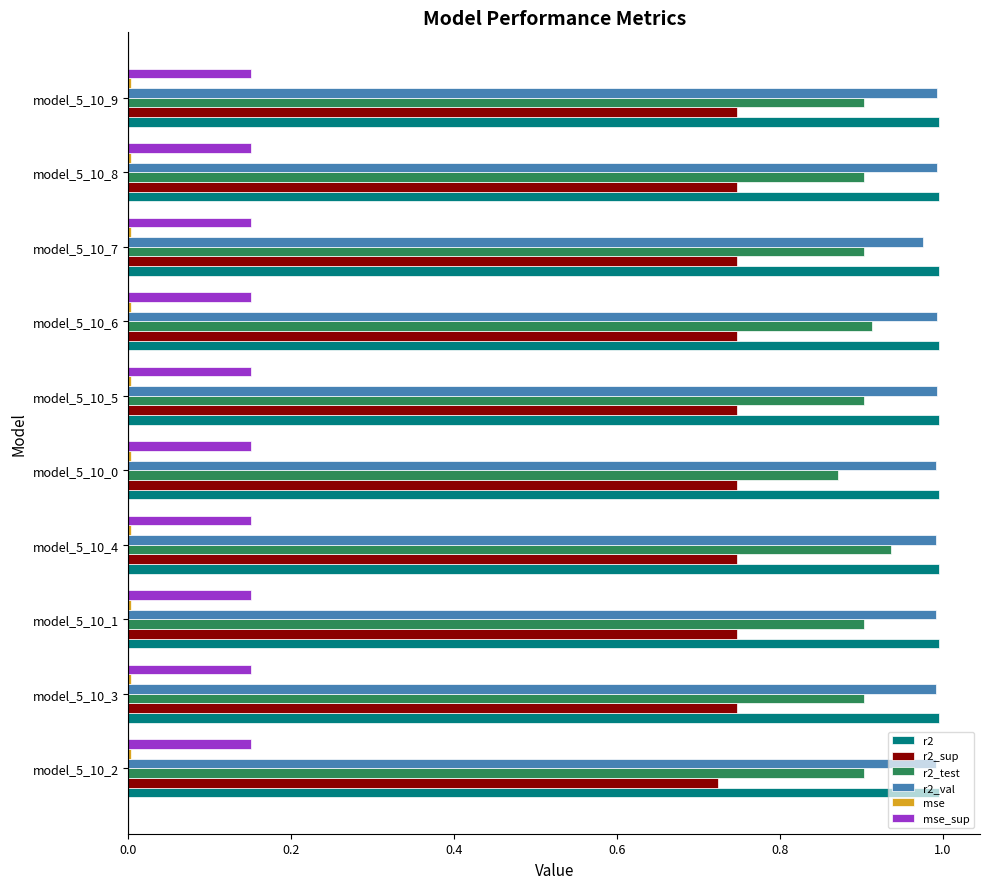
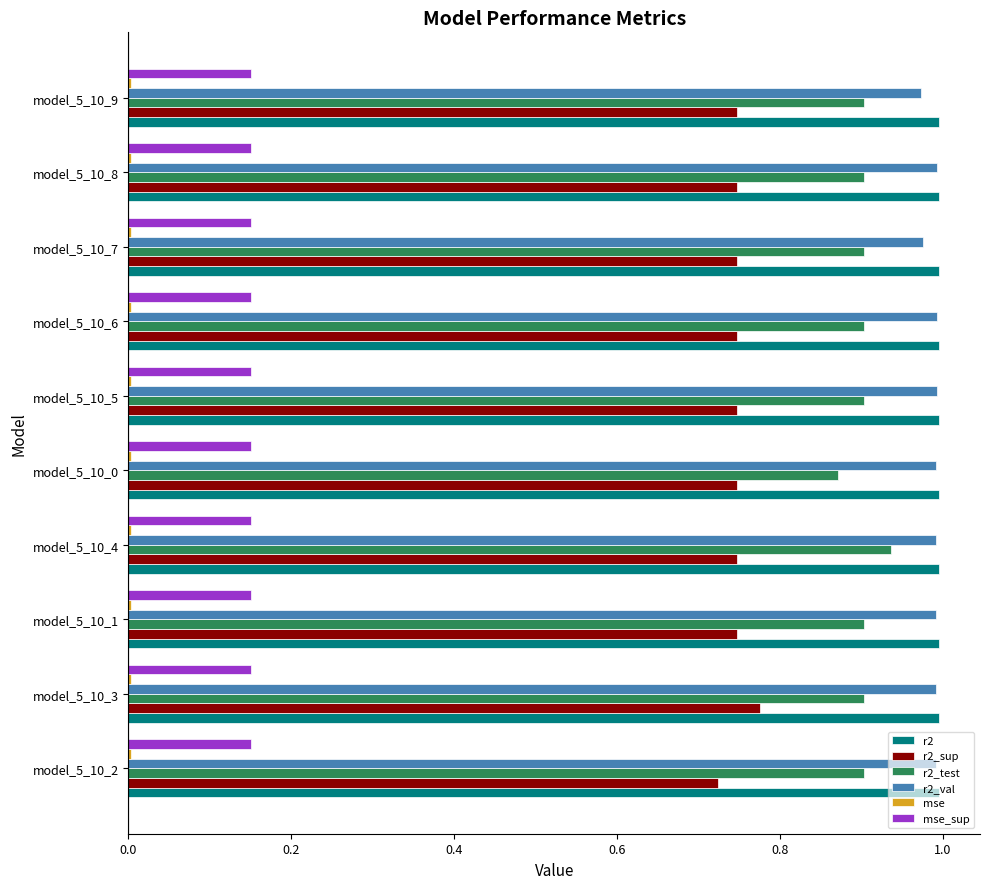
  {
    "r2": {
      "model_5_10_9": 1.00,
      "model_5_10_8": 1.00,
      "model_5_10_7": 1.00,
      "model_5_10_6": 1.00,
      "model_5_10_5": 1.00,
      "model_5_10_0": 1.00,
      "model_5_10_4": 1.00,
      "model_5_10_1": 1.00,
      "model_5_10_3": 1.00
    },
    "r2_sup": {
      "model_5_10_9": 0.75,
      "model_5_10_8": 0.75,
      "model_5_10_7": 0.75,
      "model_5_10_6": 0.75,
      "model_5_10_5": 0.75,
      "model_5_10_0": 0.75,
      "model_5_10_4": 0.75,
      "model_5_10_1": 0.75,
-     "model_5_10_3": 0.75,
+     "model_5_10_3": 0.78,
      "model_5_10_2": 0.72
    },
    "r2_test": {
      "model_5_10_9": 0.90,
      "model_5_10_8": 0.90,
      "model_5_10_7": 0.90,
-     "model_5_10_6": 0.91,
+     "model_5_10_6": 0.90,
      "model_5_10_5": 0.90,
      "model_5_10_0": 0.87,
      "model_5_10_4": 0.94,
      "model_5_10_1": 0.90,
      "model_5_10_3": 0.90,
      "model_5_10_2": 0.90
    },
    "r2_val": {
-     "model_5_10_9": 0.99,
+     "model_5_10_9": 0.97,
      "model_5_10_8": 0.99,
      "model_5_10_7": 0.98,
      "model_5_10_6": 0.99,
      "model_5_10_5": 0.99,
      "model_5_10_0": 0.99,
      "model_5_10_4": 0.99,
      "model_5_10_1": 0.99,
      "model_5_10_3": 0.99
    },
    "mse": {
      "model_5_10_0": 0.00,
      "model_5_10_1": 0.00
    },
    "mse_sup": {
      "model_5_10_9": 0.15,
      "model_5_10_8": 0.15,
      "model_5_10_7": 0.15,
      "model_5_10_6": 0.15,
      "model_5_10_5": 0.15,
      "model_5_10_0": 0.15,
      "model_5_10_4": 0.15,
      "model_5_10_1": 0.15,
      "model_5_10_3": 0.15,
      "model_5_10_2": 0.15
    }
  }
